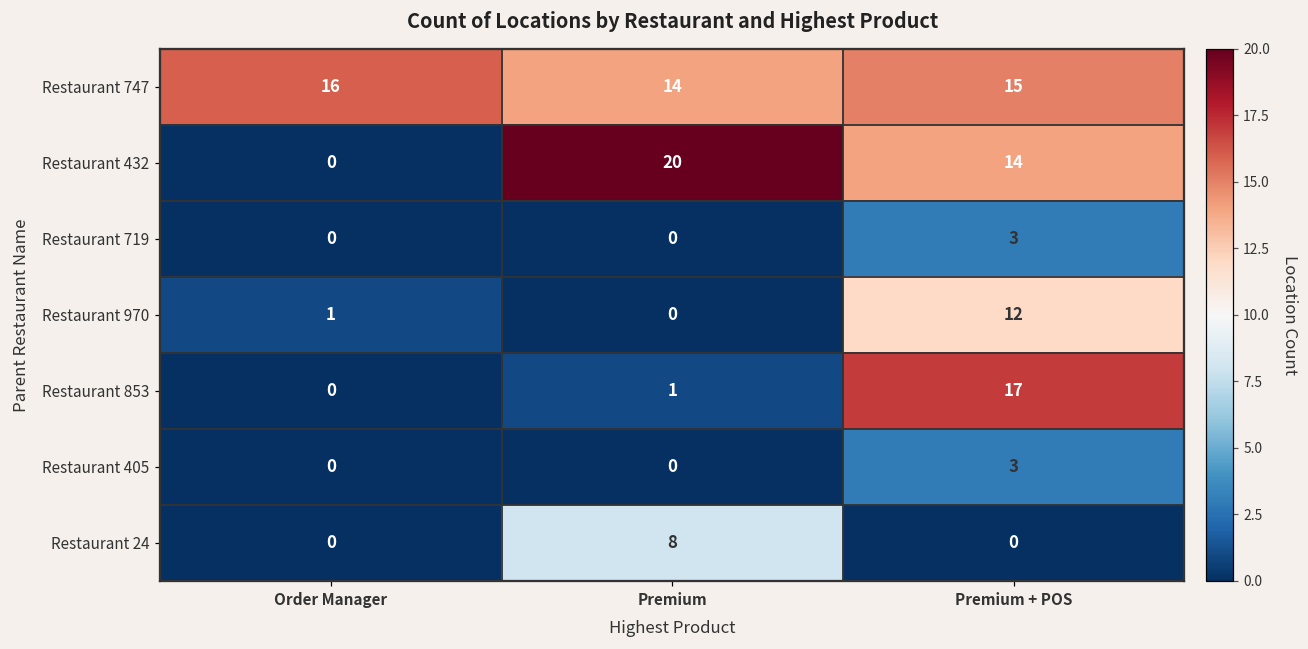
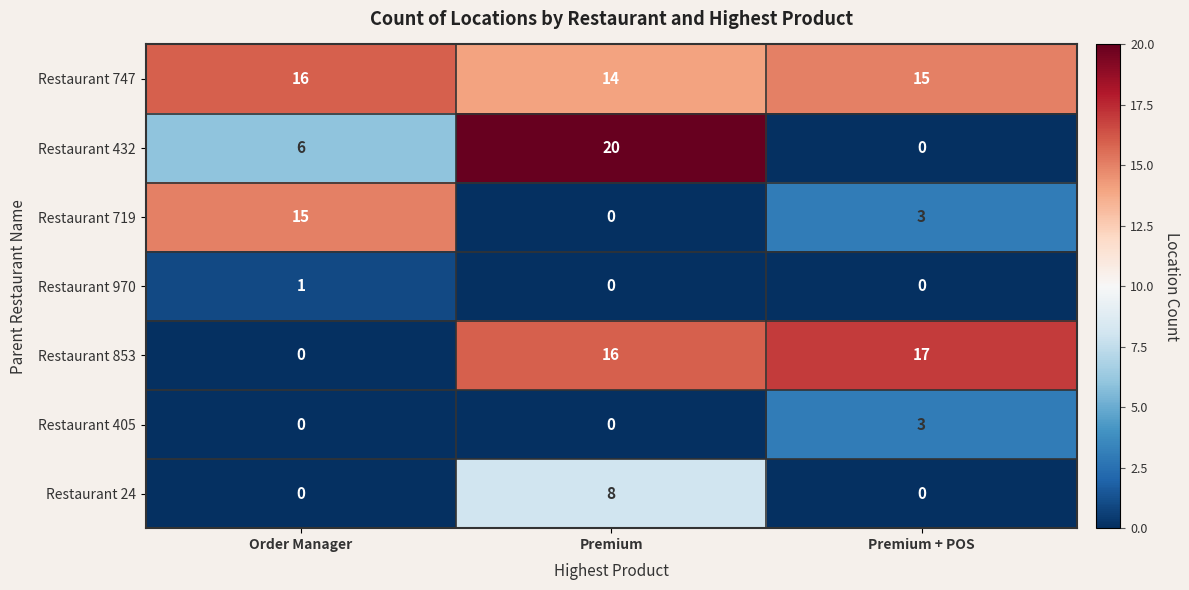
  {
    "Restaurant 747": {
      "Order Manager": 16,
      "Premium": 14,
      "Premium + POS": 15
    },
    "Restaurant 432": {
-     "Order Manager": 0,
+     "Order Manager": 6,
      "Premium": 20,
-     "Premium + POS": 14
+     "Premium + POS": 0
    },
    "Restaurant 719": {
-     "Order Manager": 0,
+     "Order Manager": 15,
      "Premium": 0,
      "Premium + POS": 3
    },
    "Restaurant 970": {
      "Order Manager": 1,
      "Premium": 0,
-     "Premium + POS": 12
+     "Premium + POS": 0
    },
    "Restaurant 853": {
      "Order Manager": 0,
-     "Premium": 1,
+     "Premium": 16,
      "Premium + POS": 17
    },
    "Restaurant 405": {
      "Order Manager": 0,
      "Premium": 0,
      "Premium + POS": 3
    },
    "Restaurant 24": {
      "Order Manager": 0,
      "Premium": 8,
      "Premium + POS": 0
    }
  }
